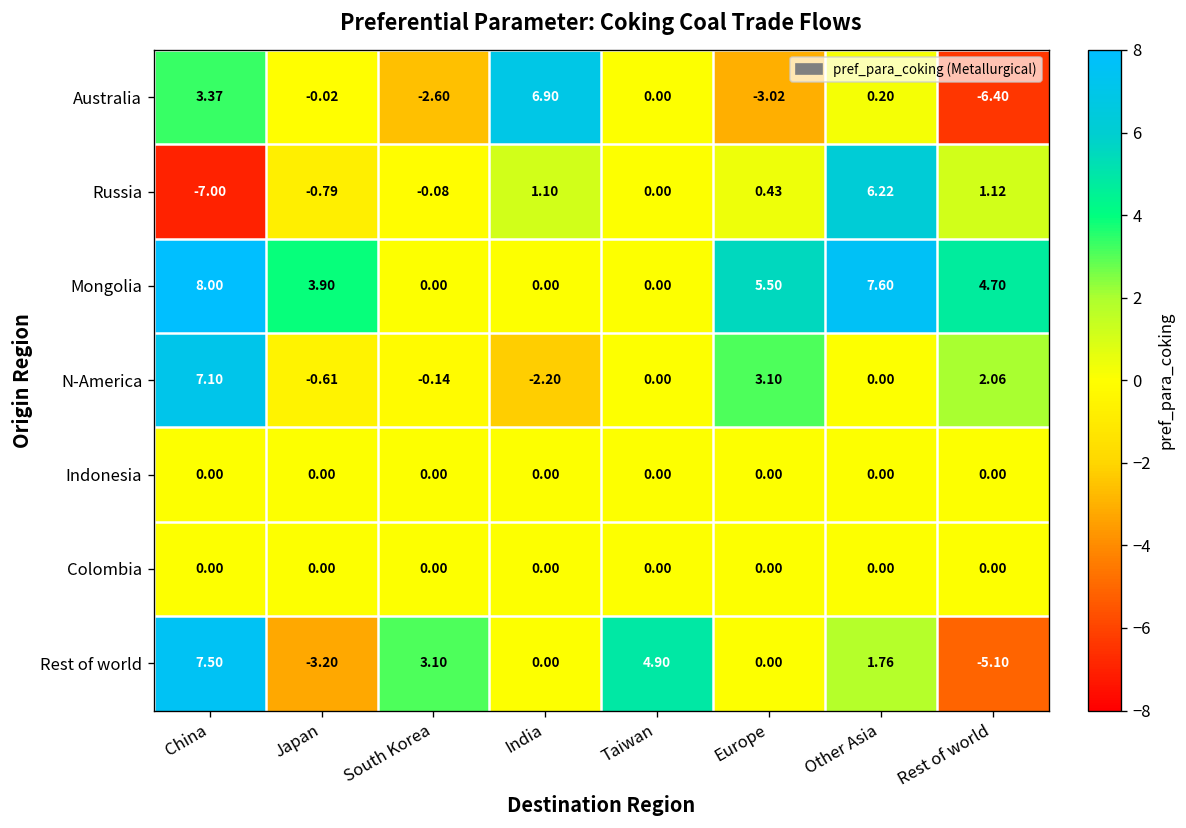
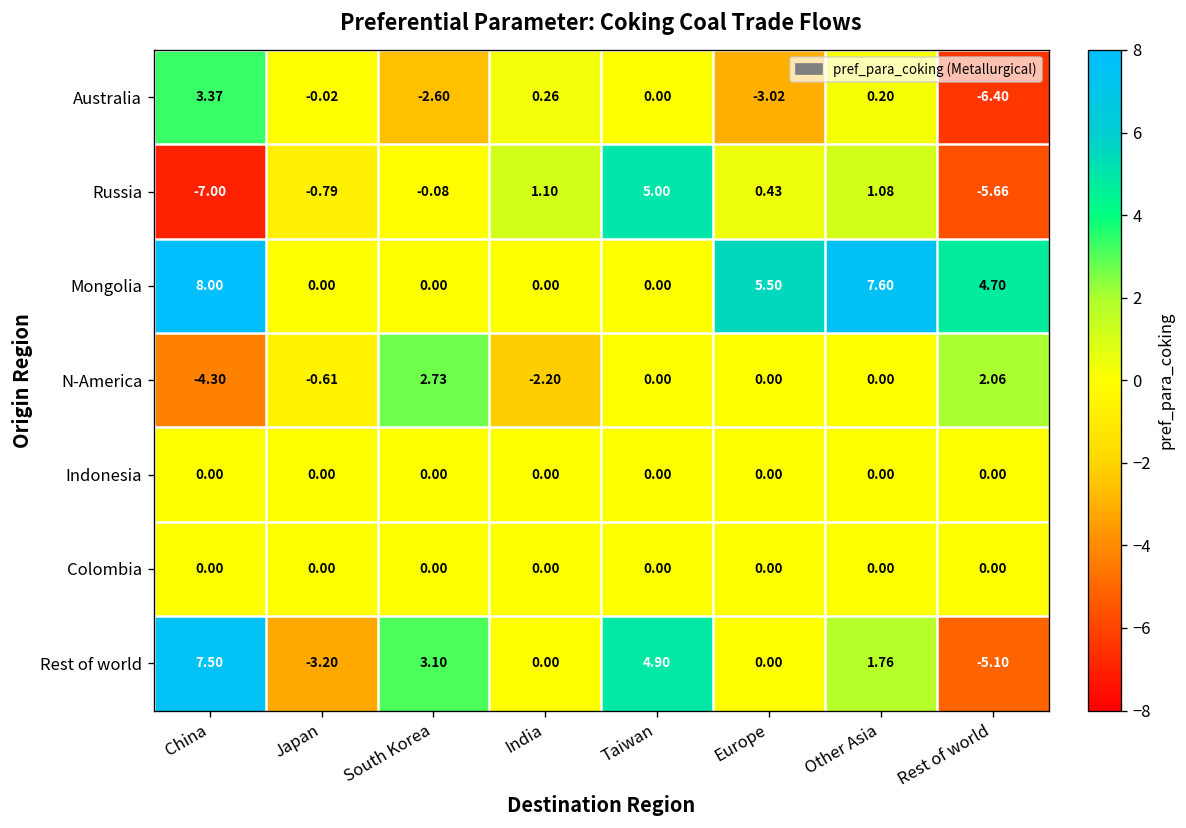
  {
    "Australia": {
      "China": 3.37,
      "Japan": -0.02,
      "South Korea": -2.60,
-     "India": 6.90,
+     "India": 0.26,
      "Taiwan": 0.00,
      "Europe": -3.02,
      "Other Asia": 0.20,
      "Rest of world": -6.40
    },
    "Russia": {
      "China": -7.00,
      "Japan": -0.79,
      "South Korea": -0.08,
      "India": 1.10,
-     "Taiwan": 0.00,
+     "Taiwan": 5.00,
      "Europe": 0.43,
-     "Other Asia": 6.22,
-     "Rest of world": 1.12
+     "Other Asia": 1.08,
+     "Rest of world": -5.66
    },
    "Mongolia": {
      "China": 8.00,
-     "Japan": 3.90,
+     "Japan": 0.00,
      "South Korea": 0.00,
      "India": 0.00,
      "Taiwan": 0.00,
      "Europe": 5.50,
      "Other Asia": 7.60,
      "Rest of world": 4.70
    },
    "N-America": {
-     "China": 7.10,
+     "China": -4.30,
      "Japan": -0.61,
-     "South Korea": -0.14,
+     "South Korea": 2.73,
      "India": -2.20,
      "Taiwan": 0.00,
-     "Europe": 3.10,
+     "Europe": 0.00,
      "Other Asia": 0.00,
      "Rest of world": 2.06
    },
    "Indonesia": {
      "China": 0.00,
      "Japan": 0.00,
      "South Korea": 0.00,
      "India": 0.00,
      "Taiwan": 0.00,
      "Europe": 0.00,
      "Other Asia": 0.00,
      "Rest of world": 0.00
    },
    "Colombia": {
      "China": 0.00,
      "Japan": 0.00,
      "South Korea": 0.00,
      "India": 0.00,
      "Taiwan": 0.00,
      "Europe": 0.00,
      "Other Asia": 0.00,
      "Rest of world": 0.00
    },
    "Rest of world": {
      "China": 7.50,
      "Japan": -3.20,
      "South Korea": 3.10,
      "India": 0.00,
      "Taiwan": 4.90,
      "Europe": 0.00,
      "Other Asia": 1.76,
      "Rest of world": -5.10
    }
  }
